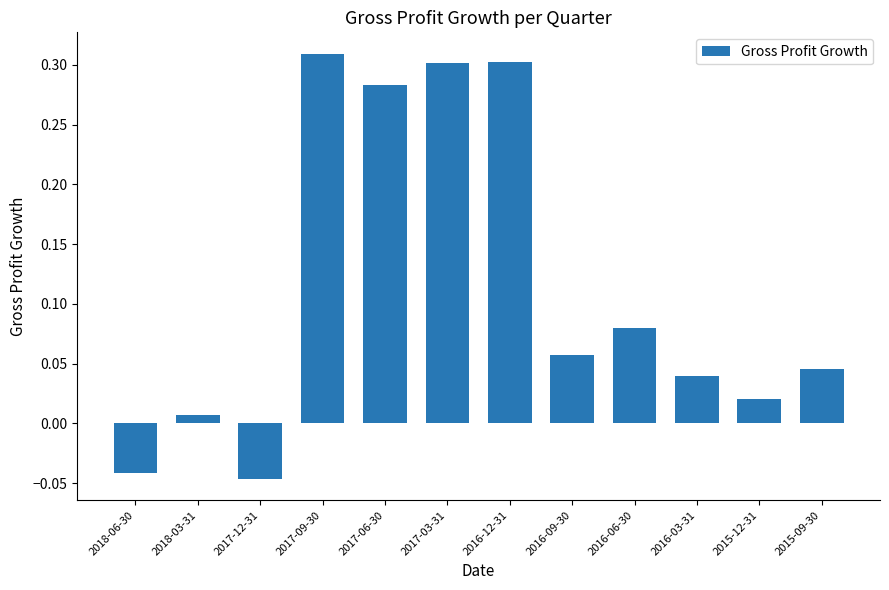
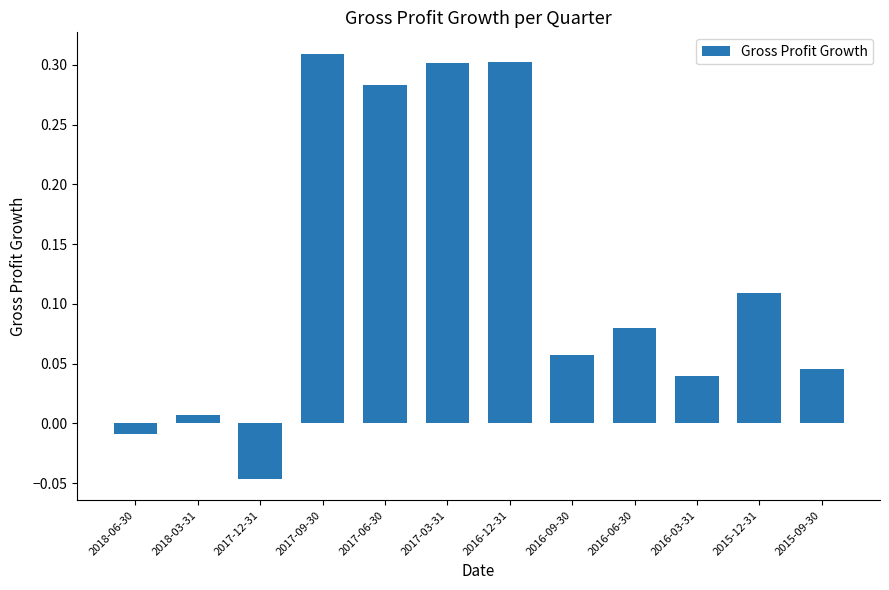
  {
-   "2018-06-30": -0.042,
+   "2018-06-30": -0.009,
    "2018-03-31": 0.007,
    "2017-12-31": -0.047,
    "2017-09-30": 0.310,
    "2017-06-30": 0.283,
    "2017-03-31": 0.301,
    "2016-12-31": 0.302,
    "2016-09-30": 0.057,
    "2016-06-30": 0.080,
    "2016-03-31": 0.040,
-   "2015-12-31": 0.020,
+   "2015-12-31": 0.109,
    "2015-09-30": 0.046
  }
